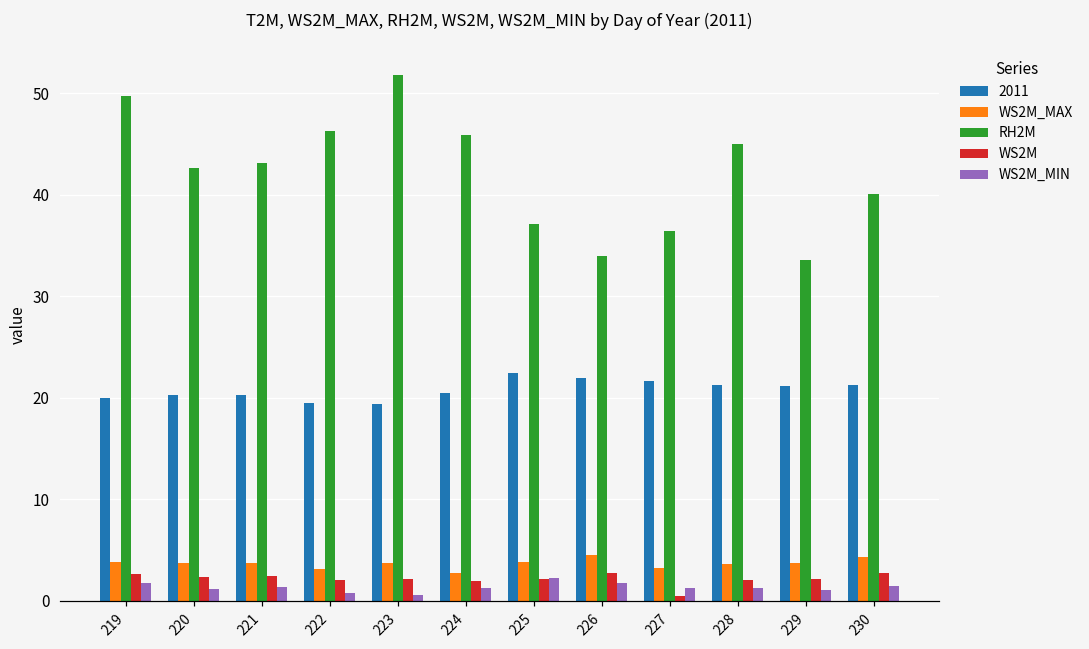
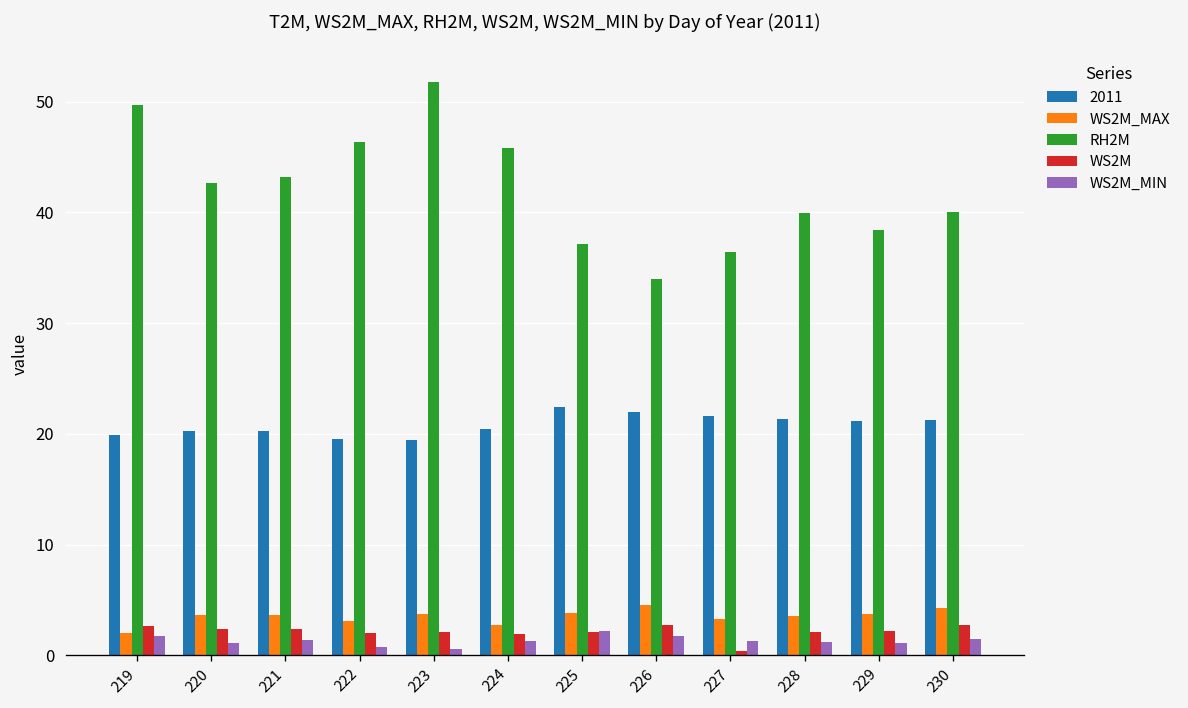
  {
    "2011": {
      "219": 20,
      "220": 20,
      "221": 20,
      "222": 20,
      "223": 19,
      "224": 20,
      "225": 22,
      "226": 22,
      "227": 22,
      "228": 21,
      "229": 21,
      "230": 21
    },
    "WS2M_MAX": {
-     "219": 4,
+     "219": 2,
      "220": 4,
      "221": 4,
      "222": 3,
      "223": 4,
      "224": 3,
      "225": 4,
      "226": 5,
      "227": 3,
      "228": 4,
      "229": 4,
      "230": 4
    },
    "RH2M": {
      "219": 50,
      "220": 43,
      "221": 43,
      "222": 46,
      "223": 52,
      "224": 46,
      "225": 37,
      "226": 34,
      "227": 36,
-     "228": 45,
-     "229": 34,
+     "228": 40,
+     "229": 38,
      "230": 40
    },
    "WS2M": {
      "219": 3,
      "220": 2,
      "221": 2,
      "222": 2,
      "223": 2,
      "224": 2,
      "225": 2,
      "226": 3,
      "227": 0,
      "228": 2,
      "229": 2,
      "230": 3
    },
    "WS2M_MIN": {
      "219": 2,
      "220": 1,
      "221": 1,
      "222": 1,
      "223": 1,
      "224": 1,
      "225": 2,
      "226": 2,
      "227": 1,
      "228": 1,
      "229": 1,
      "230": 2
    }
  }
